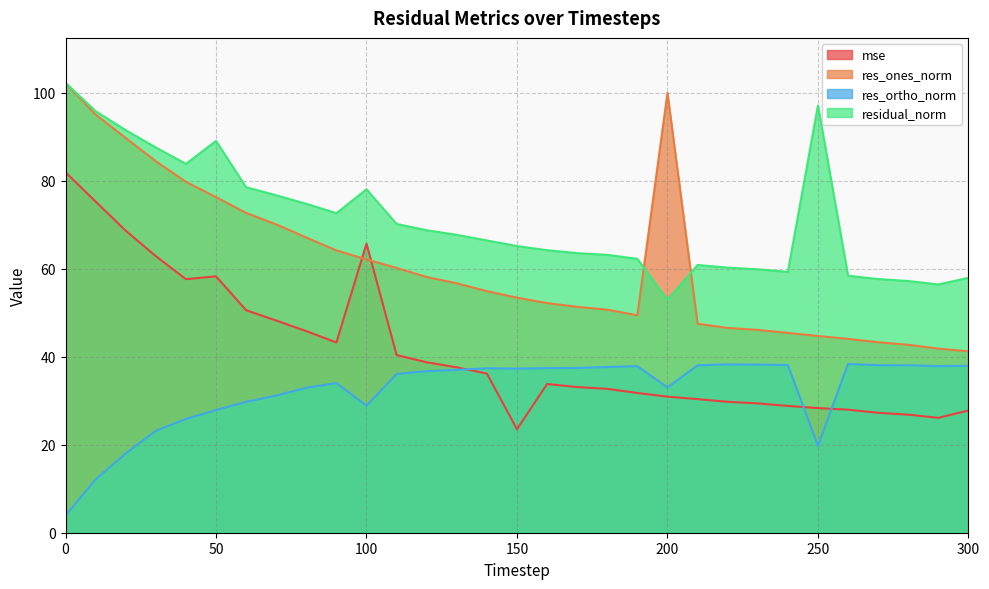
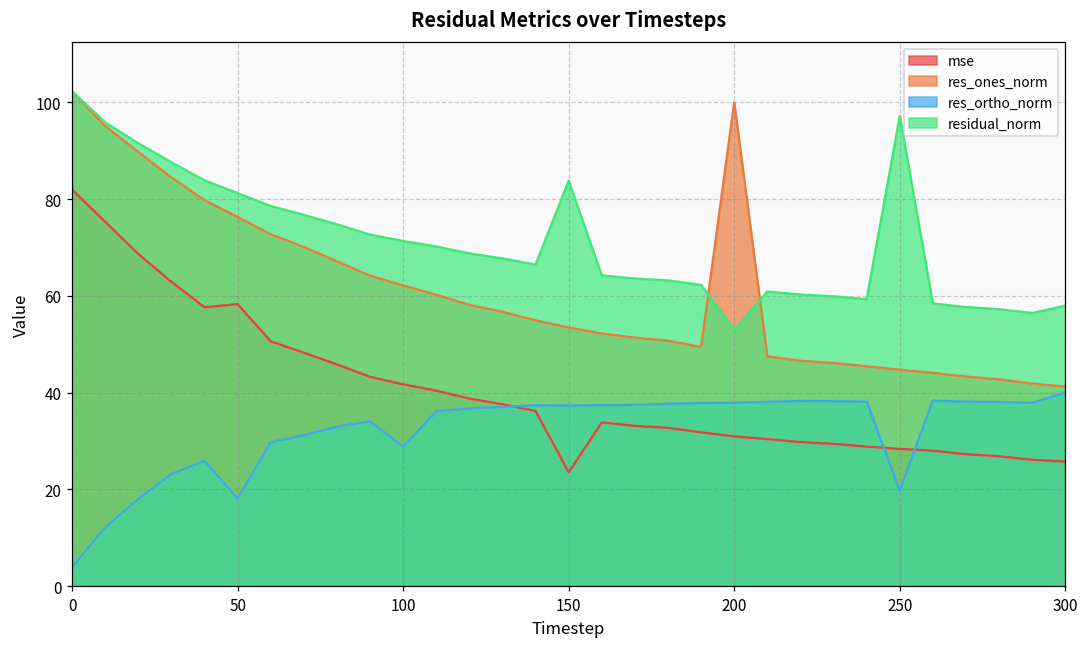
  {
    "mse": {
      "0": 82,
      "50": 58,
-     "100": 66,
+     "100": 42,
      "150": 24,
      "200": 31,
      "250": 28,
-     "300": 28
+     "300": 26
    },
    "res_ones_norm": {
      "50": 76,
      "100": 62,
      "150": 53,
      "200": 100,
      "250": 45,
      "300": 41
    },
    "res_ortho_norm": {
      "0": 4,
-     "50": 28,
+     "50": 18,
      "100": 29,
      "150": 37,
-     "200": 33,
+     "200": 38,
      "250": 20,
-     "300": 38
+     "300": 40
    },
    "residual_norm": {
-     "50": 89,
-     "100": 78,
-     "150": 65,
+     "50": 81,
+     "100": 71,
+     "150": 84,
      "200": 53,
      "250": 97,
      "300": 58
    }
  }
